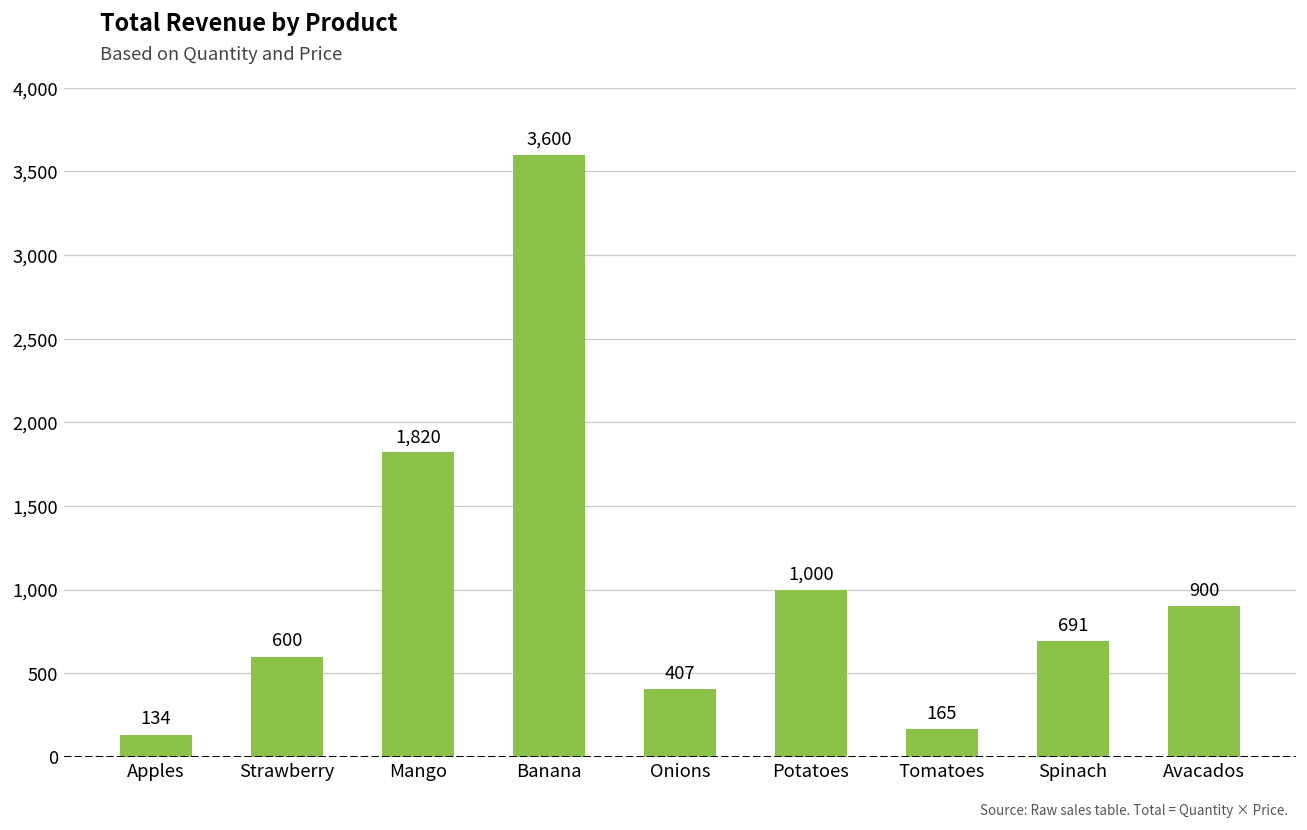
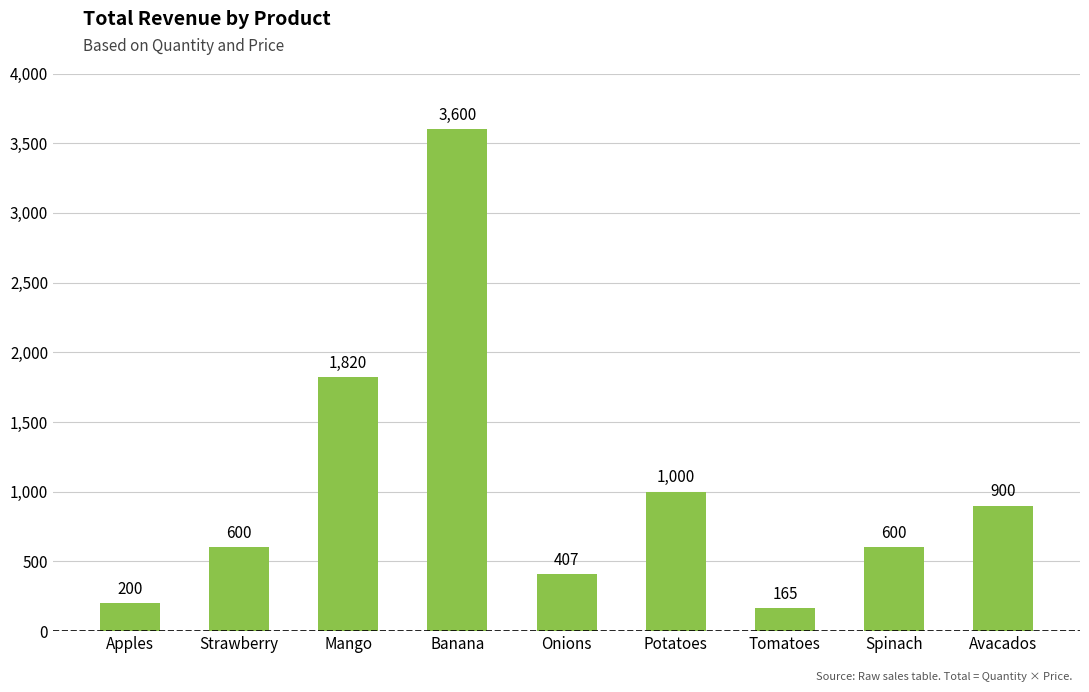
  {
-   "Apples": "134",
+   "Apples": "200",
    "Strawberry": "600",
    "Mango": "1,820",
    "Banana": "3,600",
    "Onions": "407",
    "Potatoes": "1,000",
    "Tomatoes": "165",
-   "Spinach": "691",
+   "Spinach": "600",
    "Avacados": "900"
  }
